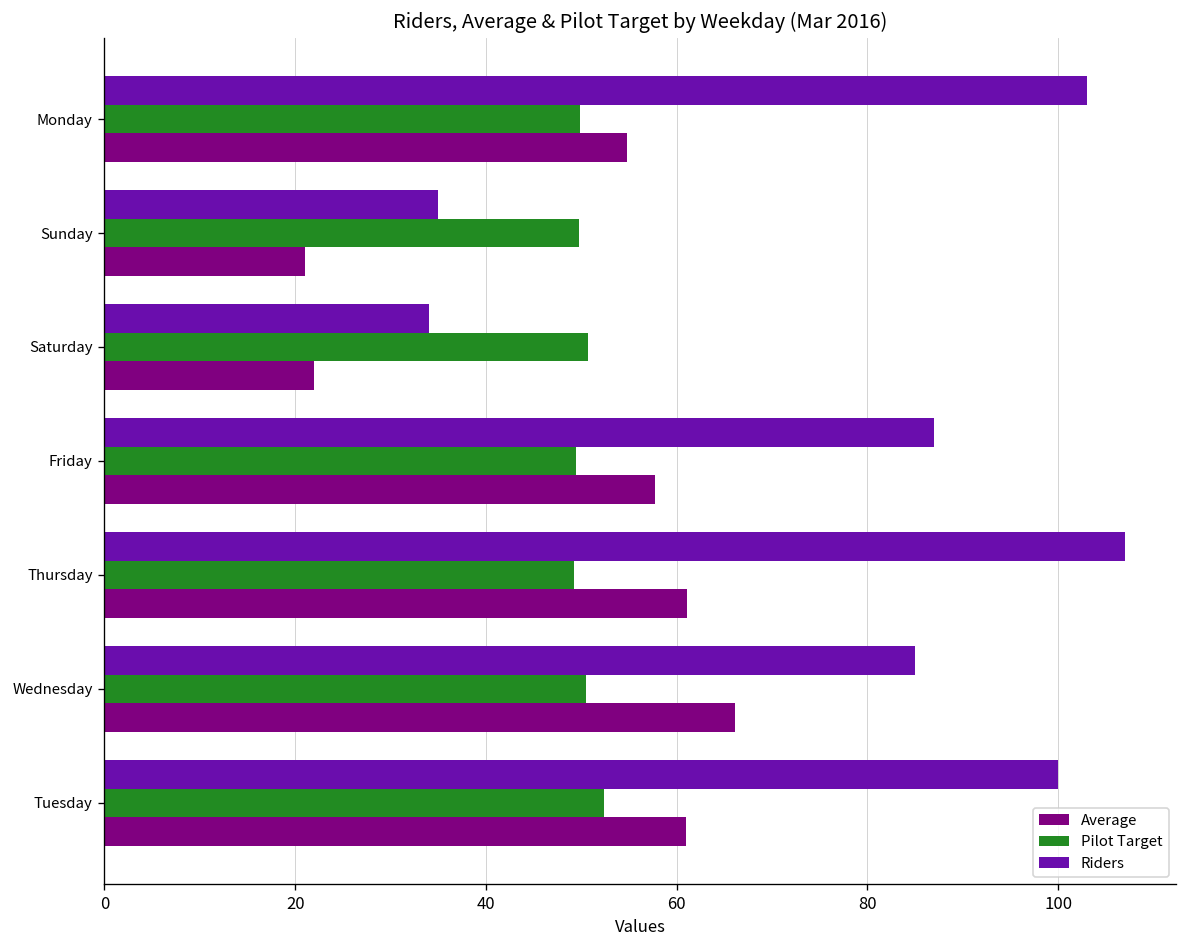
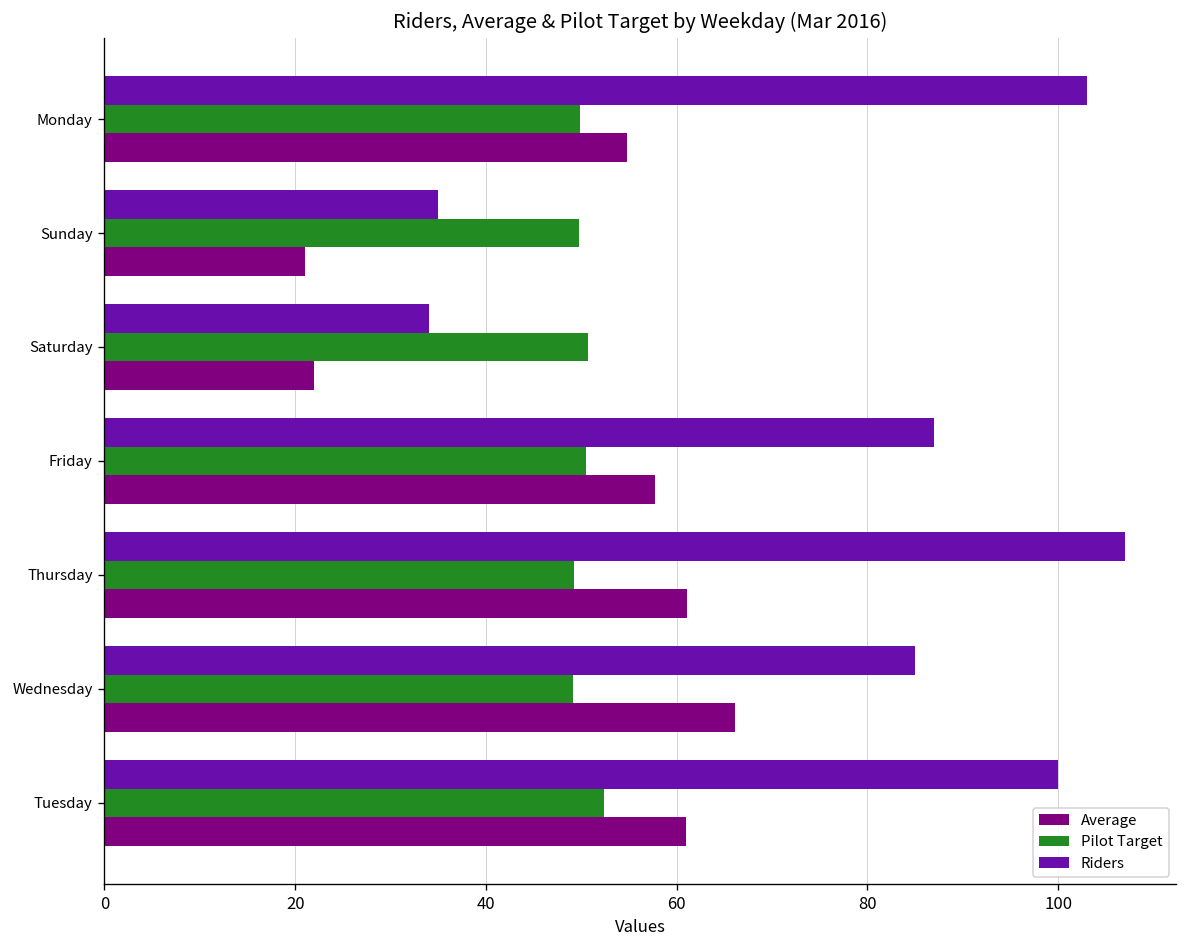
  {
    "Pilot Target": {
      "Monday": 50,
      "Sunday": 50,
      "Saturday": 51,
-     "Friday": 49,
+     "Friday": 50,
      "Thursday": 49,
-     "Wednesday": 51,
+     "Wednesday": 49,
      "Tuesday": 52
    }
  }
